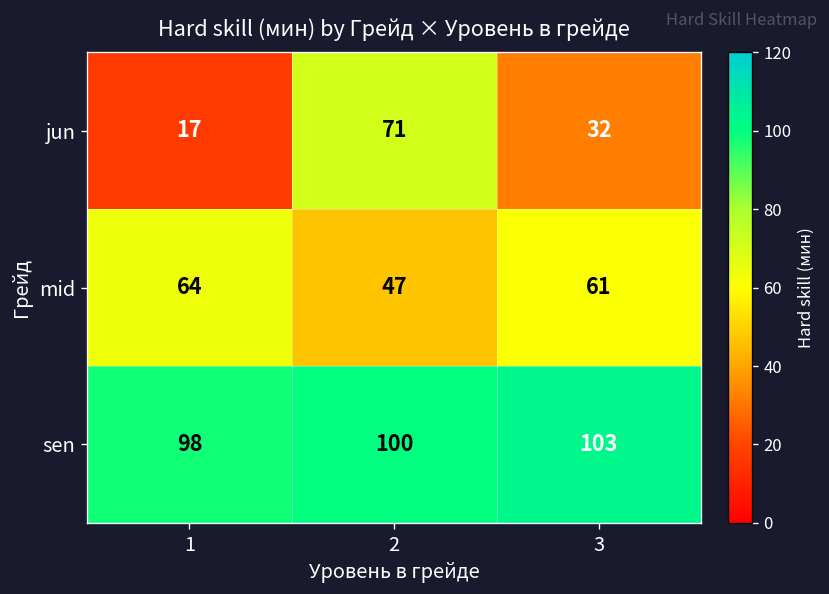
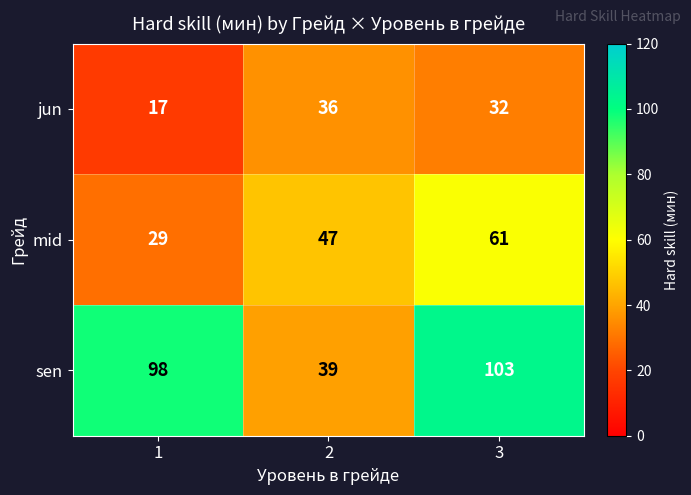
  {
    "jun": {
      "1": 17,
-     "2": 71,
+     "2": 36,
      "3": 32
    },
    "mid": {
-     "1": 64,
+     "1": 29,
      "2": 47,
      "3": 61
    },
    "sen": {
      "1": 98,
-     "2": 100,
+     "2": 39,
      "3": 103
    }
  }
